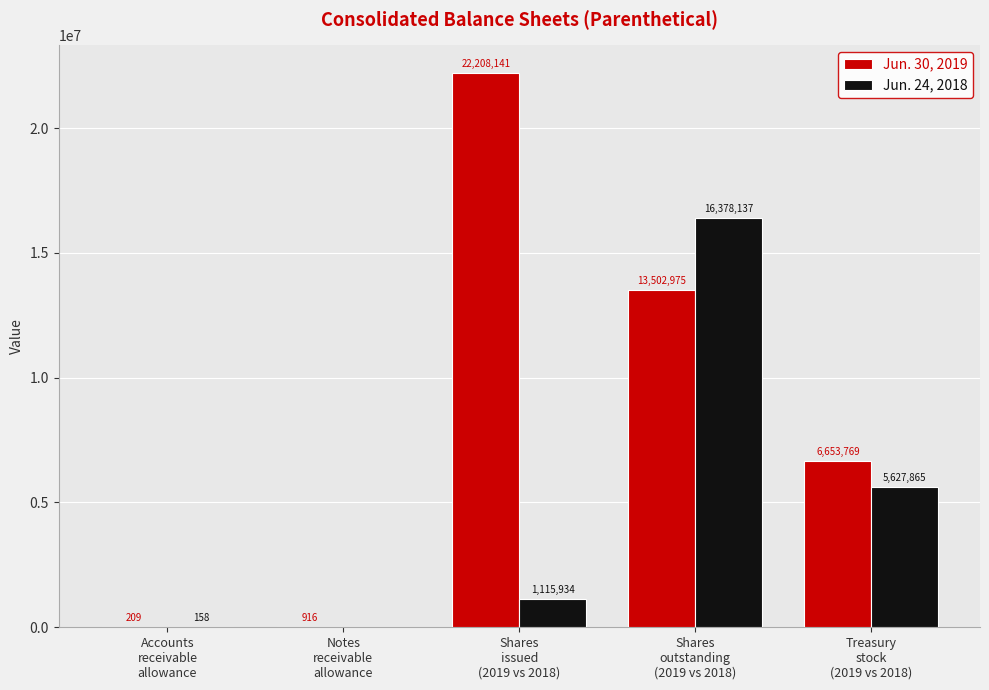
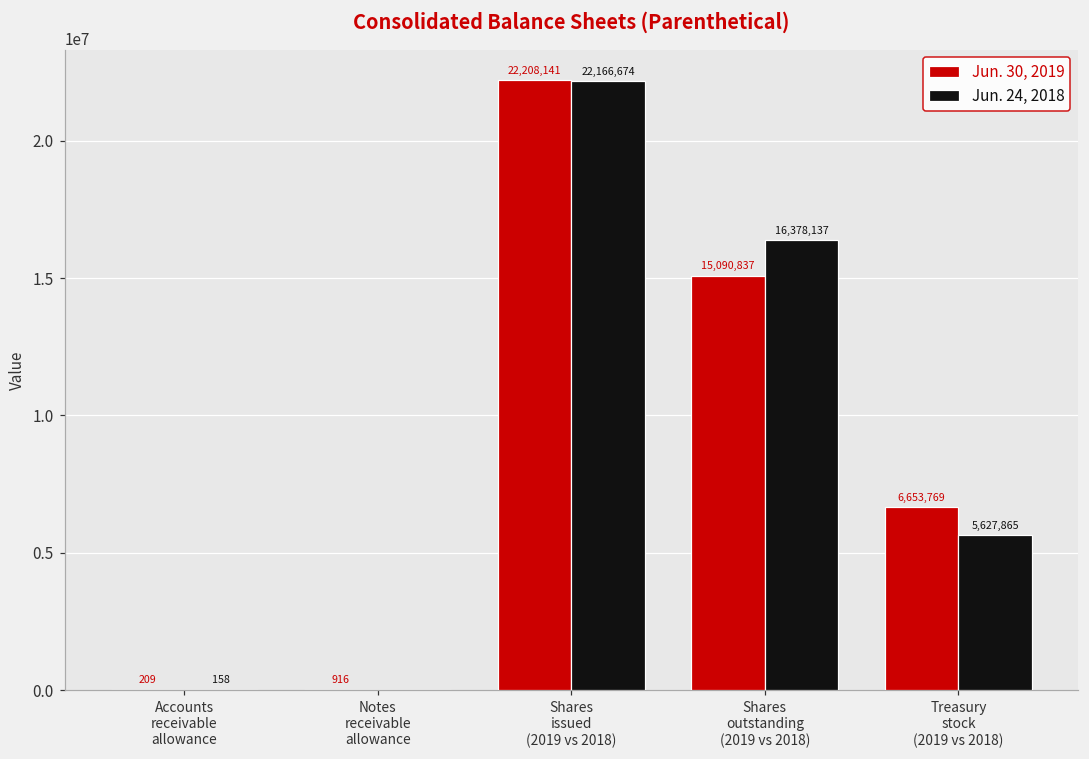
  {
    "Jun. 30, 2019": {
      "Accounts receivable allowance": "209",
      "Notes receivable allowance": "916",
      "Shares issued (2019 vs 2018)": "22,208,141",
-     "Shares outstanding (2019 vs 2018)": "13,502,975",
+     "Shares outstanding (2019 vs 2018)": "15,090,837",
      "Treasury stock (2019 vs 2018)": "6,653,769"
    },
    "Jun. 24, 2018": {
      "Accounts receivable allowance": "158",
-     "Shares issued (2019 vs 2018)": "1,115,934",
+     "Shares issued (2019 vs 2018)": "22,166,674",
      "Shares outstanding (2019 vs 2018)": "16,378,137",
      "Treasury stock (2019 vs 2018)": "5,627,865"
    }
  }
